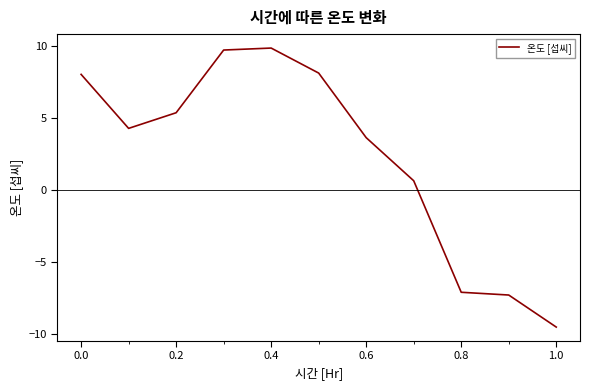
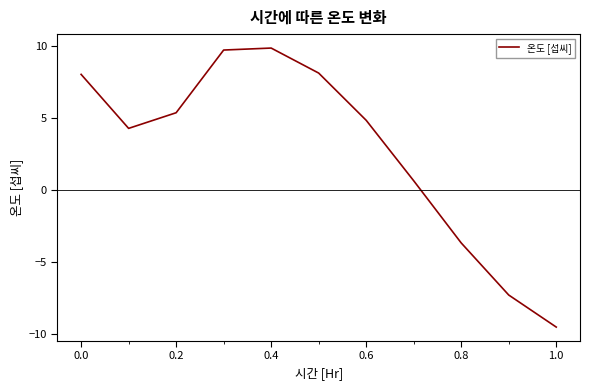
  {
    "0.0": 8.0,
    "0.2": 5.3,
    "0.4": 9.8,
-   "0.6": 3.6,
-   "0.8": -7.1,
+   "0.6": 4.8,
+   "0.8": -3.7,
    "1.0": -9.5
  }
